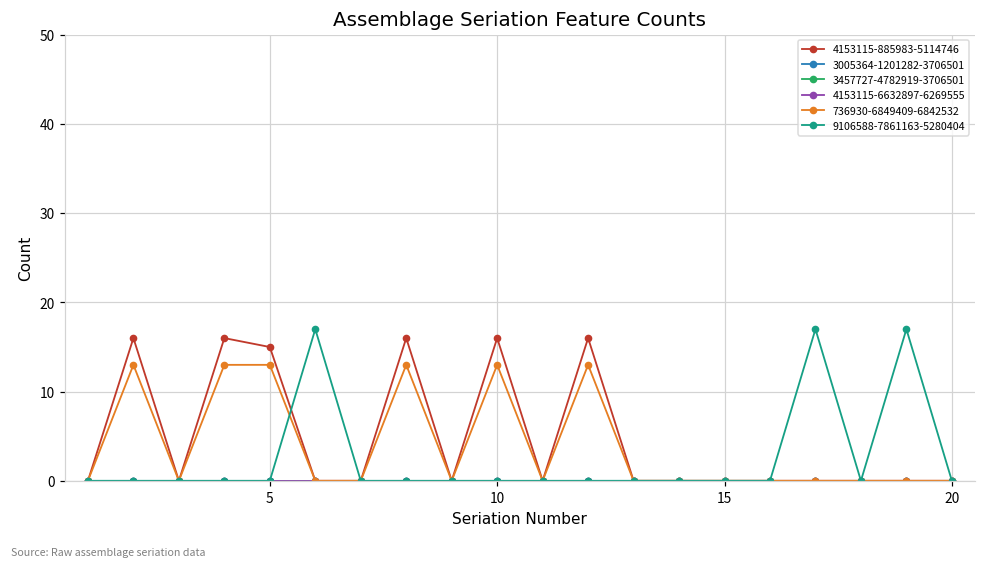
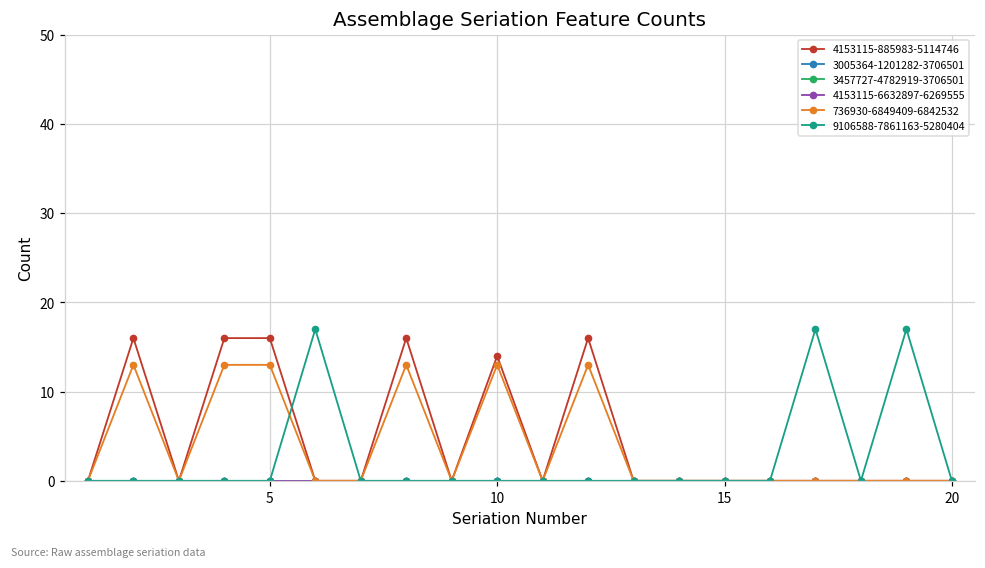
  {
    "4153115-885983-5114746": {
-     "5": 15,
-     "10": 16
+     "5": 16,
+     "10": 14
    },
    "736930-6849409-6842532": {
      "5": 13,
      "10": 13
    }
  }
